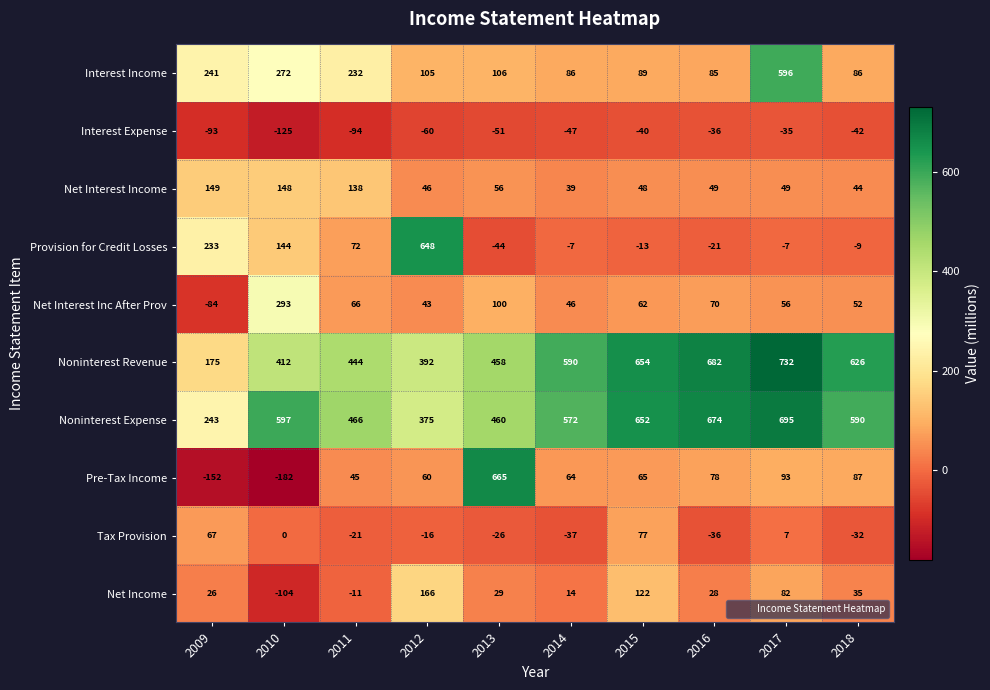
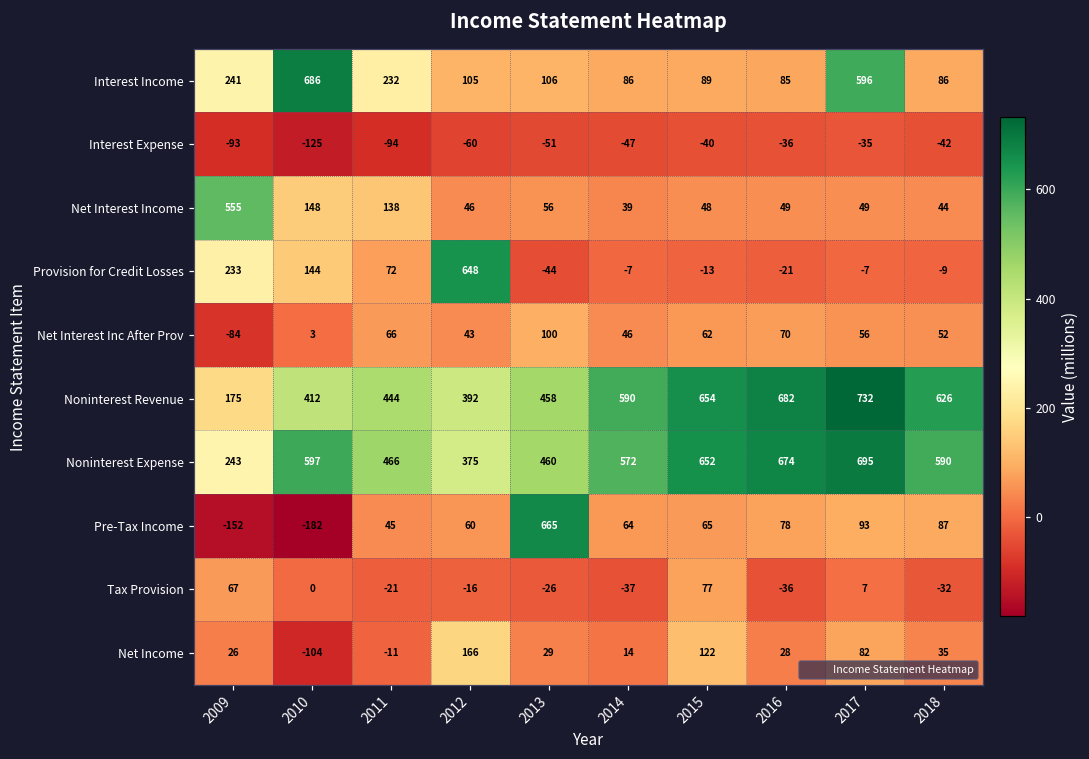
  {
    "Interest Income": {
      "2009": 241,
-     "2010": 272,
+     "2010": 686,
      "2011": 232,
      "2012": 105,
      "2013": 106,
      "2014": 86,
      "2015": 89,
      "2016": 85,
      "2017": 596,
      "2018": 86
    },
    "Interest Expense": {
      "2009": -93,
      "2010": -125,
      "2011": -94,
      "2012": -60,
      "2013": -51,
      "2014": -47,
      "2015": -40,
      "2016": -36,
      "2017": -35,
      "2018": -42
    },
    "Net Interest Income": {
-     "2009": 149,
+     "2009": 555,
      "2010": 148,
      "2011": 138,
      "2012": 46,
      "2013": 56,
      "2014": 39,
      "2015": 48,
      "2016": 49,
      "2017": 49,
      "2018": 44
    },
    "Provision for Credit Losses": {
      "2009": 233,
      "2010": 144,
      "2011": 72,
      "2012": 648,
      "2013": -44,
      "2014": -7,
      "2015": -13,
      "2016": -21,
      "2017": -7,
      "2018": -9
    },
    "Net Interest Inc After Prov": {
      "2009": -84,
-     "2010": 293,
+     "2010": 3,
      "2011": 66,
      "2012": 43,
      "2013": 100,
      "2014": 46,
      "2015": 62,
      "2016": 70,
      "2017": 56,
      "2018": 52
    },
    "Noninterest Revenue": {
      "2009": 175,
      "2010": 412,
      "2011": 444,
      "2012": 392,
      "2013": 458,
      "2014": 590,
      "2015": 654,
      "2016": 682,
      "2017": 732,
      "2018": 626
    },
    "Noninterest Expense": {
      "2009": 243,
      "2010": 597,
      "2011": 466,
      "2012": 375,
      "2013": 460,
      "2014": 572,
      "2015": 652,
      "2016": 674,
      "2017": 695,
      "2018": 590
    },
    "Pre-Tax Income": {
      "2009": -152,
      "2010": -182,
      "2011": 45,
      "2012": 60,
      "2013": 665,
      "2014": 64,
      "2015": 65,
      "2016": 78,
      "2017": 93,
      "2018": 87
    },
    "Tax Provision": {
      "2009": 67,
      "2010": 0,
      "2011": -21,
      "2012": -16,
      "2013": -26,
      "2014": -37,
      "2015": 77,
      "2016": -36,
      "2017": 7,
      "2018": -32
    },
    "Net Income": {
      "2009": 26,
      "2010": -104,
      "2011": -11,
      "2012": 166,
      "2013": 29,
      "2014": 14,
      "2015": 122,
      "2016": 28,
      "2017": 82,
      "2018": 35
    }
  }
